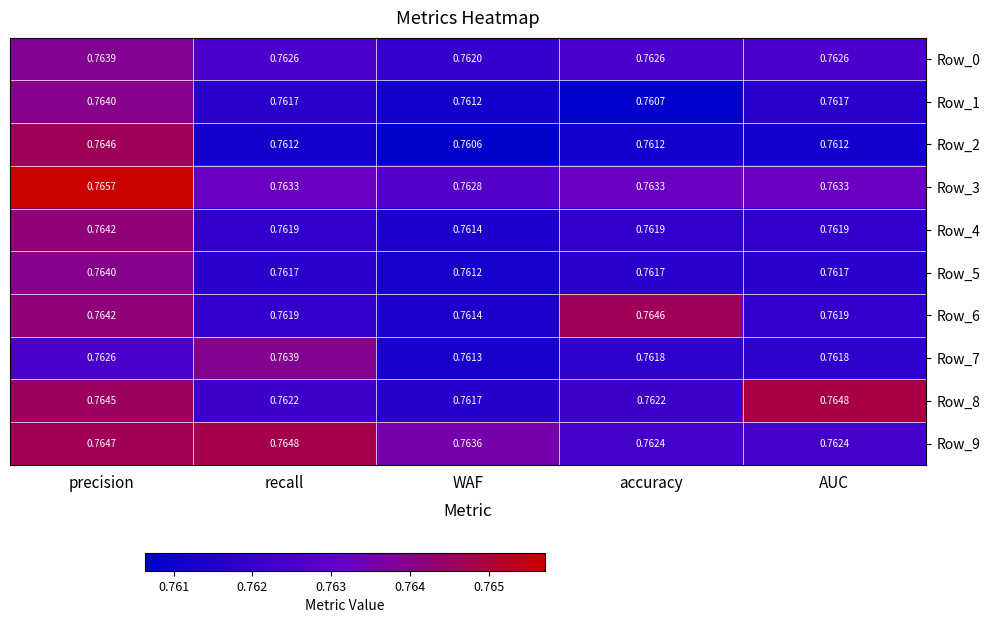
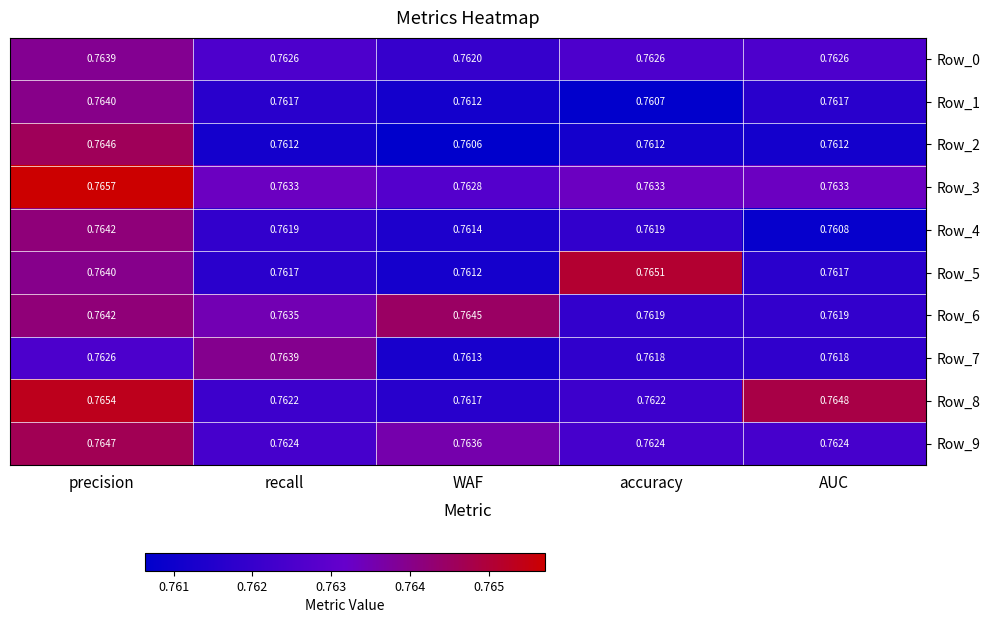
  {
    "Row_0": {
      "precision": 0.7639,
      "recall": 0.7626,
      "WAF": 0.7620,
      "accuracy": 0.7626,
      "AUC": 0.7626
    },
    "Row_1": {
      "precision": 0.7640,
      "recall": 0.7617,
      "WAF": 0.7612,
      "accuracy": 0.7607,
      "AUC": 0.7617
    },
    "Row_2": {
      "precision": 0.7646,
      "recall": 0.7612,
      "WAF": 0.7606,
      "accuracy": 0.7612,
      "AUC": 0.7612
    },
    "Row_3": {
      "precision": 0.7657,
      "recall": 0.7633,
      "WAF": 0.7628,
      "accuracy": 0.7633,
      "AUC": 0.7633
    },
    "Row_4": {
      "precision": 0.7642,
      "recall": 0.7619,
      "WAF": 0.7614,
      "accuracy": 0.7619,
-     "AUC": 0.7619
+     "AUC": 0.7608
    },
    "Row_5": {
      "precision": 0.7640,
      "recall": 0.7617,
      "WAF": 0.7612,
-     "accuracy": 0.7617,
+     "accuracy": 0.7651,
      "AUC": 0.7617
    },
    "Row_6": {
      "precision": 0.7642,
-     "recall": 0.7619,
-     "WAF": 0.7614,
-     "accuracy": 0.7646,
+     "recall": 0.7635,
+     "WAF": 0.7645,
+     "accuracy": 0.7619,
      "AUC": 0.7619
    },
    "Row_7": {
      "precision": 0.7626,
      "recall": 0.7639,
      "WAF": 0.7613,
      "accuracy": 0.7618,
      "AUC": 0.7618
    },
    "Row_8": {
-     "precision": 0.7645,
+     "precision": 0.7654,
      "recall": 0.7622,
      "WAF": 0.7617,
      "accuracy": 0.7622,
      "AUC": 0.7648
    },
    "Row_9": {
      "precision": 0.7647,
-     "recall": 0.7648,
+     "recall": 0.7624,
      "WAF": 0.7636,
      "accuracy": 0.7624,
      "AUC": 0.7624
    }
  }
